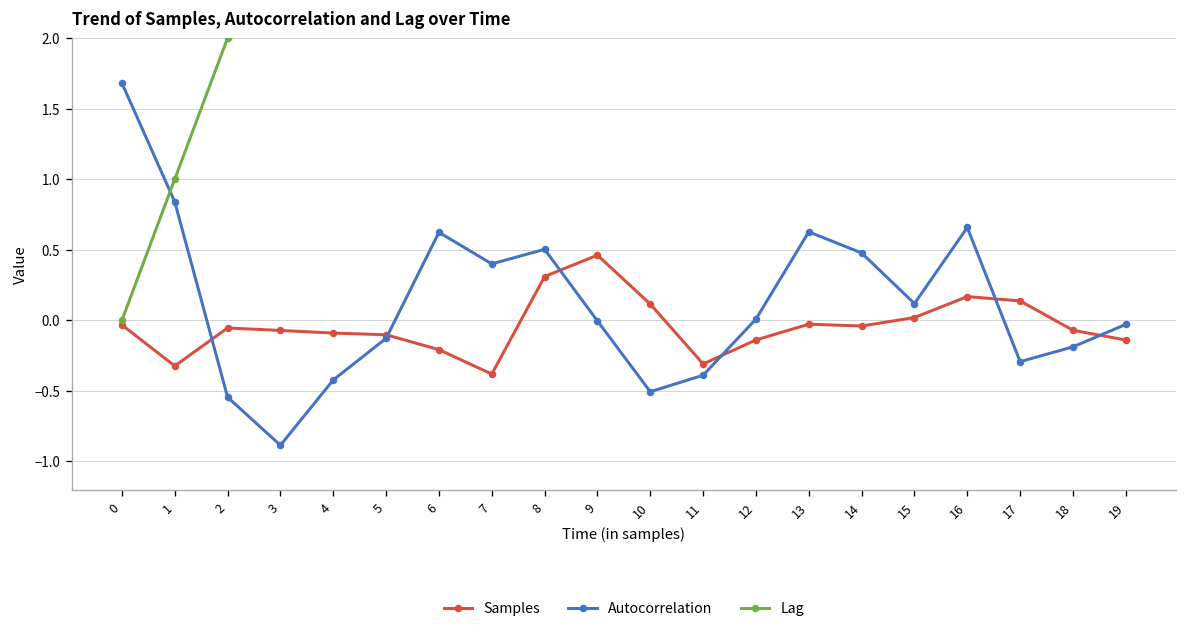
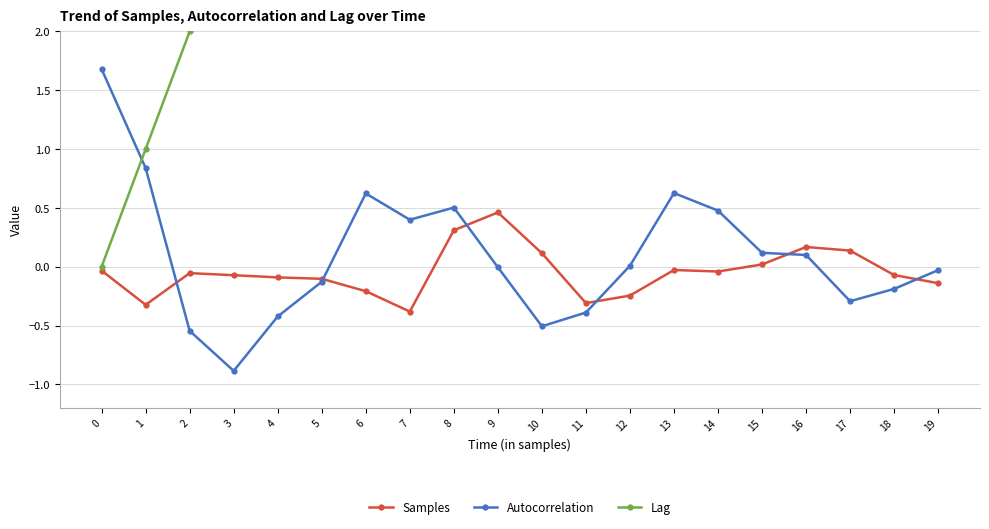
  {
    "Samples": {
      "0": -0.03,
      "1": -0.32,
      "2": -0.05,
      "3": -0.07,
      "4": -0.09,
      "5": -0.10,
      "6": -0.21,
      "7": -0.38,
      "8": 0.31,
      "9": 0.46,
      "10": 0.11,
      "11": -0.31,
-     "12": -0.14,
+     "12": -0.25,
      "13": -0.03,
      "14": -0.04,
      "15": 0.02,
      "16": 0.17,
      "17": 0.14,
      "18": -0.07,
      "19": -0.14
    },
    "Autocorrelation": {
      "0": 1.68,
      "1": 0.84,
      "2": -0.55,
      "3": -0.89,
      "4": -0.42,
      "5": -0.13,
      "6": 0.62,
      "7": 0.40,
      "8": 0.50,
      "9": 0.00,
      "10": -0.51,
      "11": -0.39,
      "12": 0.01,
      "13": 0.63,
      "14": 0.48,
      "15": 0.12,
-     "16": 0.66,
+     "16": 0.10,
      "17": -0.29,
      "18": -0.19,
      "19": -0.03
    },
    "Lag": {
      "0": 0.00,
      "1": 1.00,
      "2": 2.00
    }
  }
